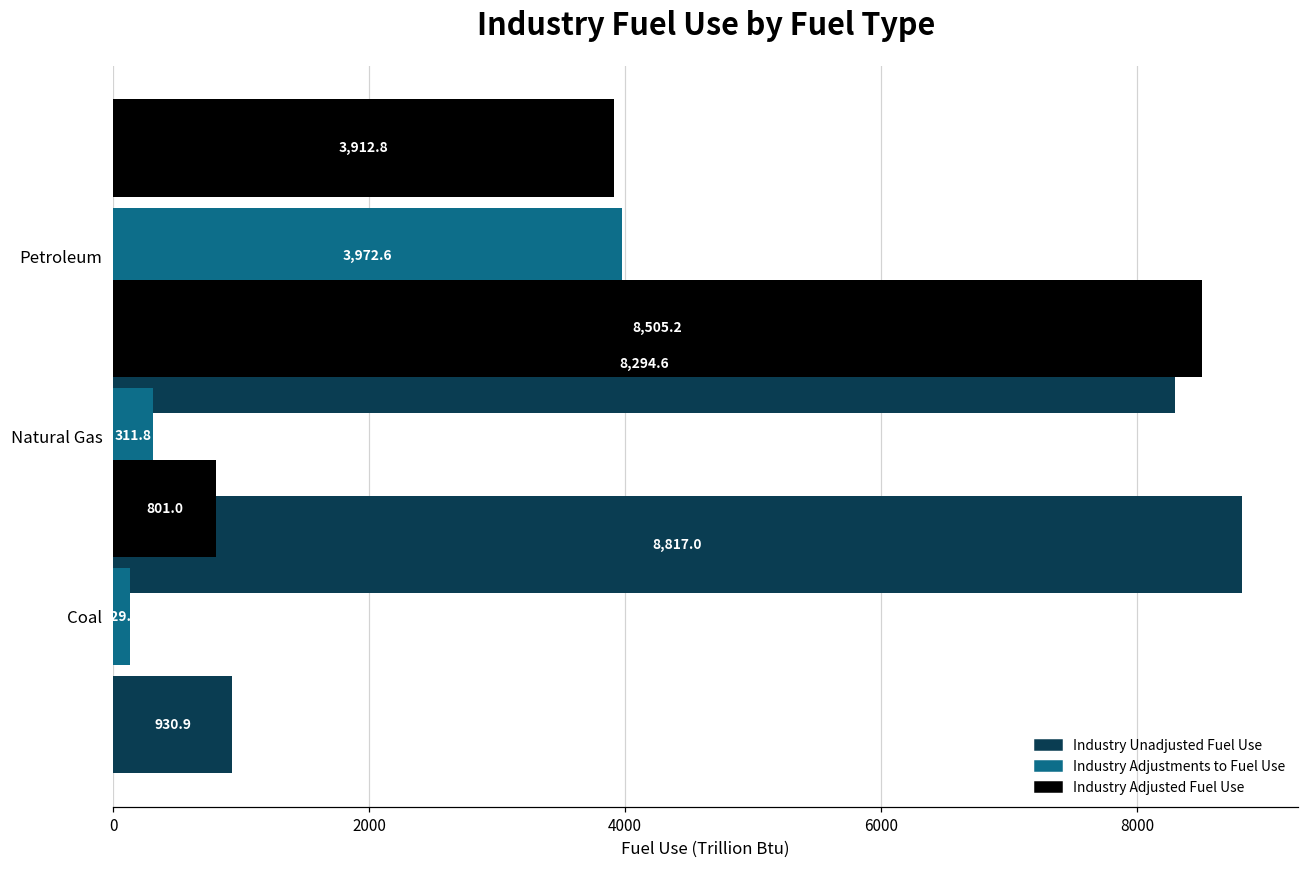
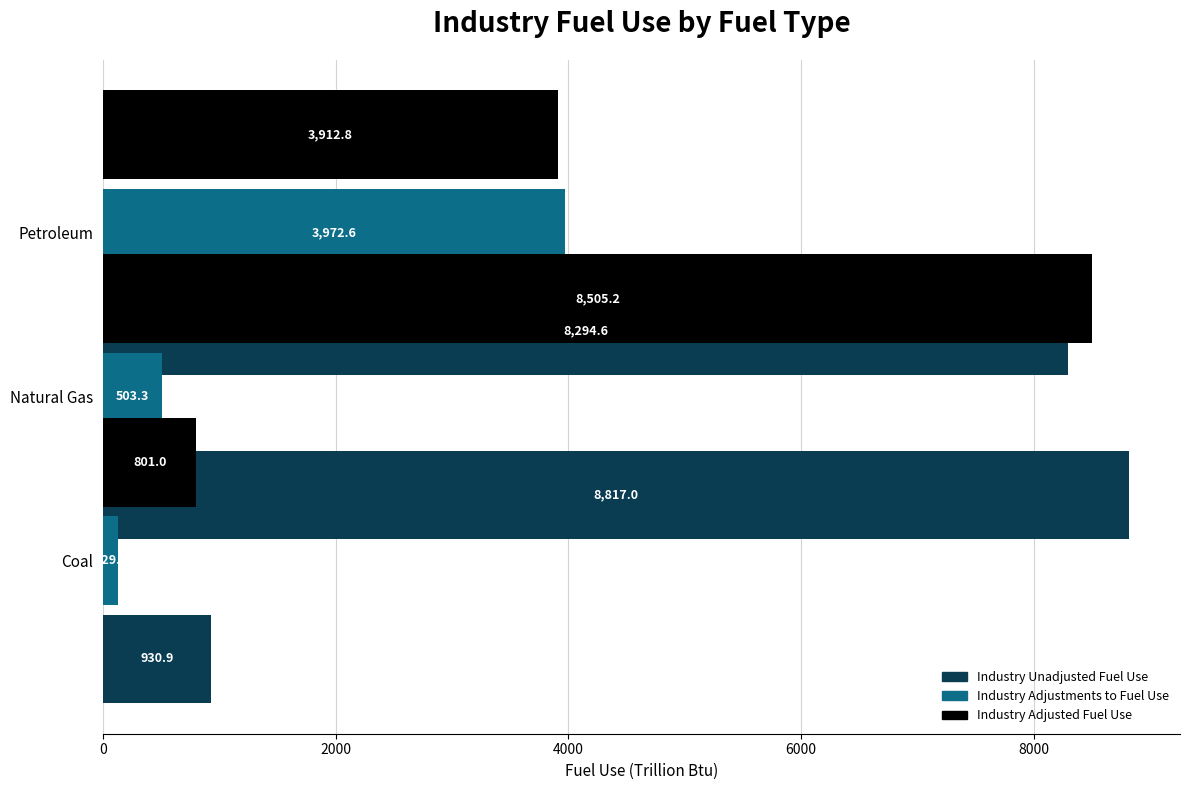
  {
    "Industry Adjustments to Fuel Use": {
      "Petroleum": "3,972.6",
-     "Natural Gas": "311.8"
+     "Natural Gas": "503.3"
    }
  }
